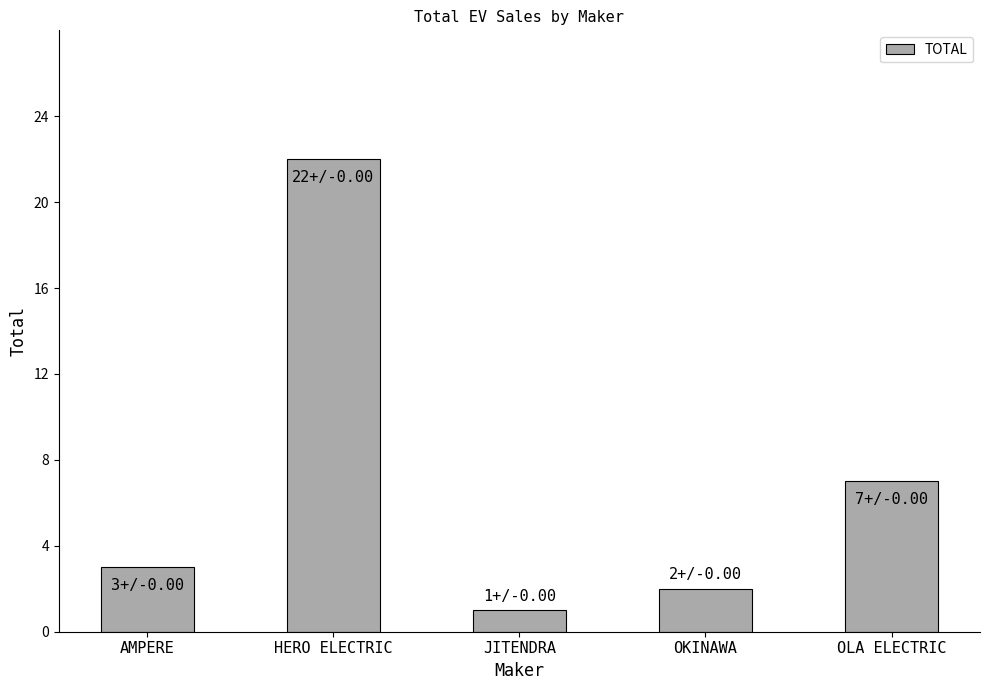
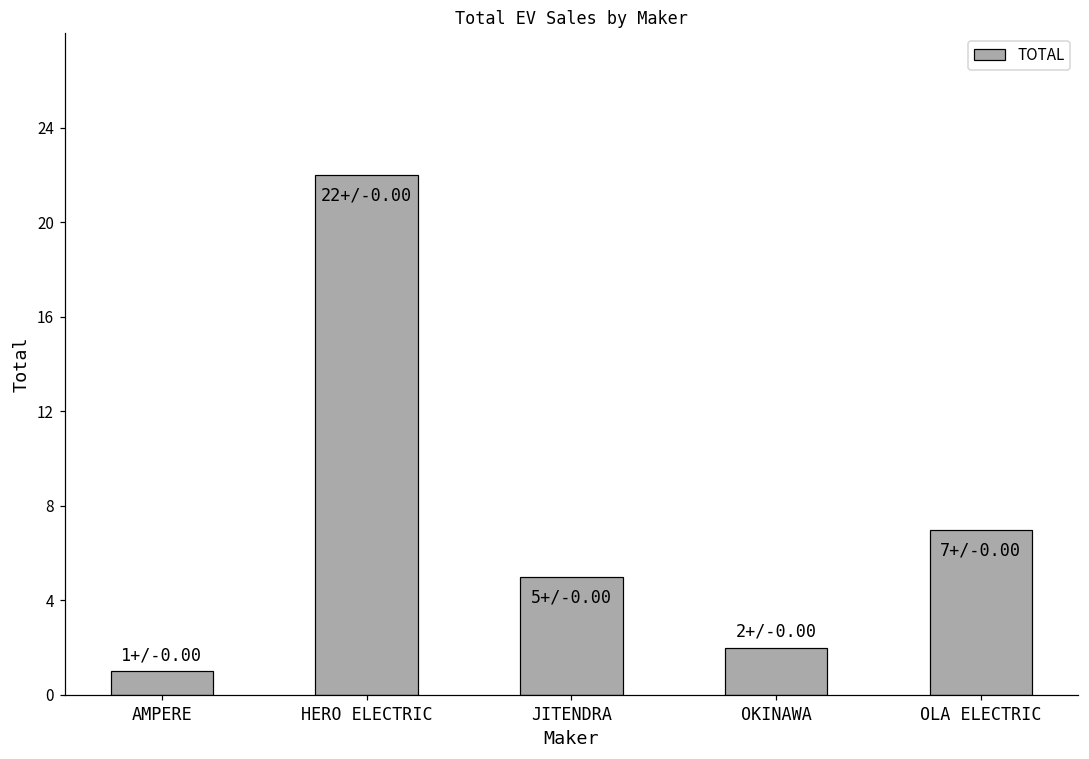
  {
-   "AMPERE": "3+/",
+   "AMPERE": "1+/",
    "HERO ELECTRIC": "22+/",
-   "JITENDRA": "1+/",
+   "JITENDRA": "5+/",
    "OKINAWA": "2+/",
    "OLA ELECTRIC": "7+/"
  }
